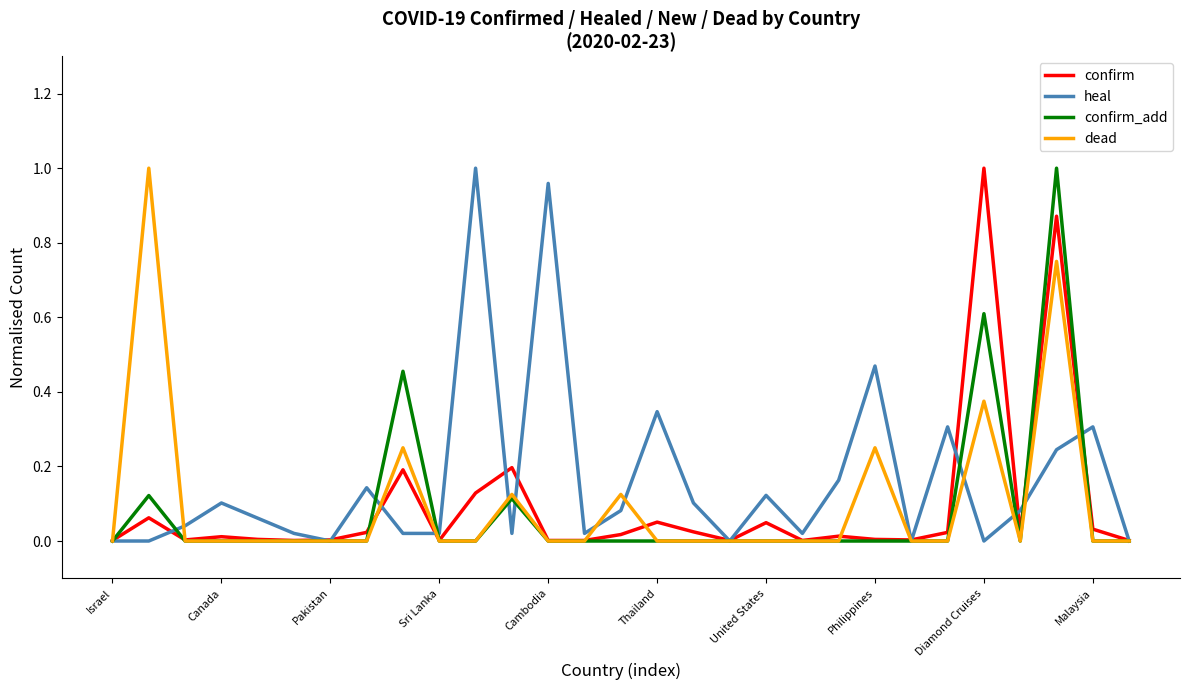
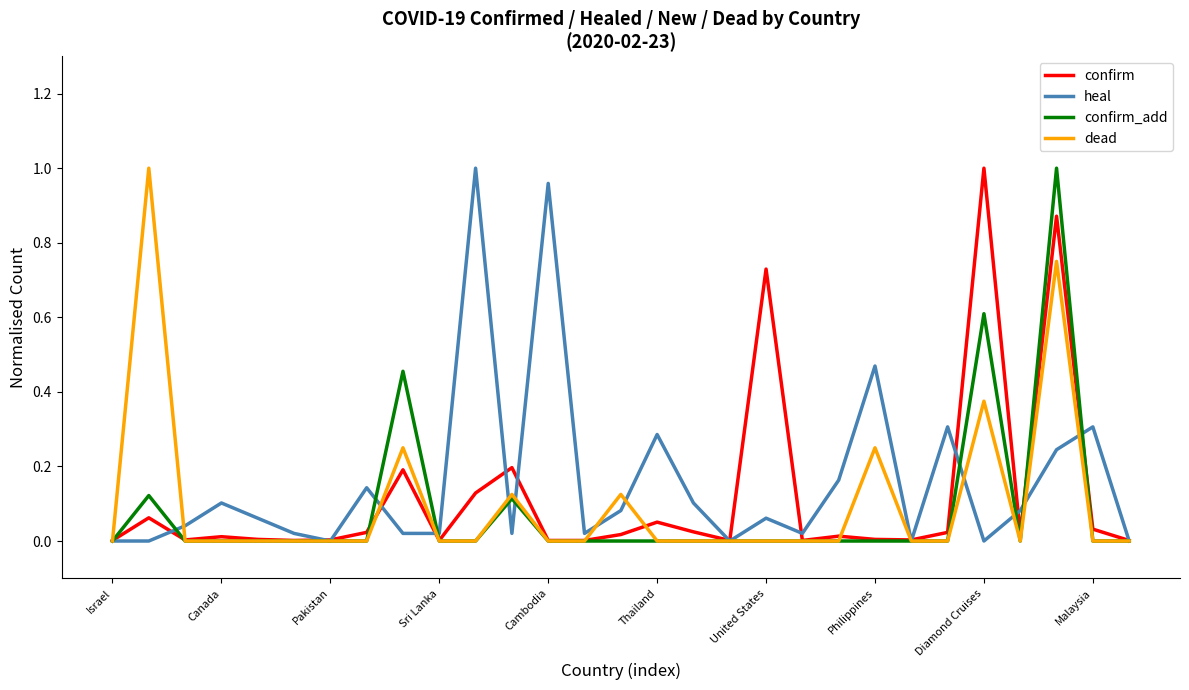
  {
    "confirm": {
      "Canada": 0.01,
      "Thailand": 0.05,
-     "United States": 0.05,
+     "United States": 0.73,
      "Diamond Cruises": 1.00,
      "Malaysia": 0.03
    },
    "heal": {
      "Canada": 0.10,
      "Sri Lanka": 0.02,
      "Cambodia": 0.96,
-     "Thailand": 0.35,
-     "United States": 0.12,
+     "Thailand": 0.29,
+     "United States": 0.06,
      "Philippines": 0.47,
      "Diamond Cruises": 0.00,
      "Malaysia": 0.31
    },
    "confirm_add": {
      "Diamond Cruises": 0.61
    },
    "dead": {
      "Philippines": 0.25,
      "Diamond Cruises": 0.38
    }
  }
